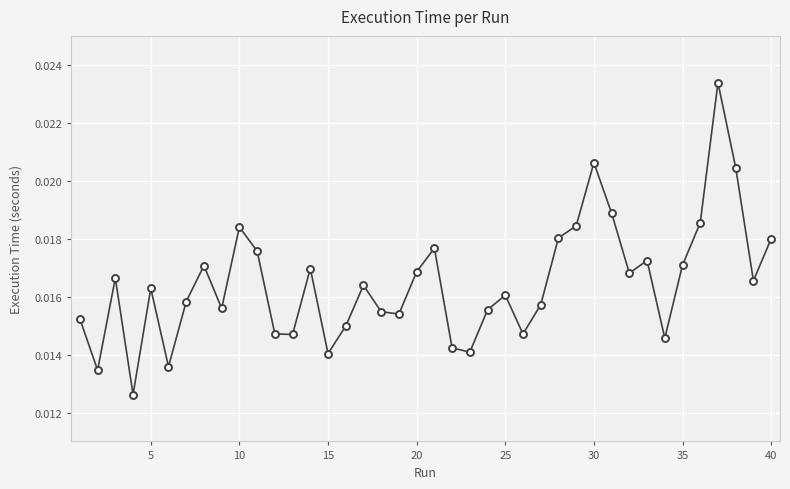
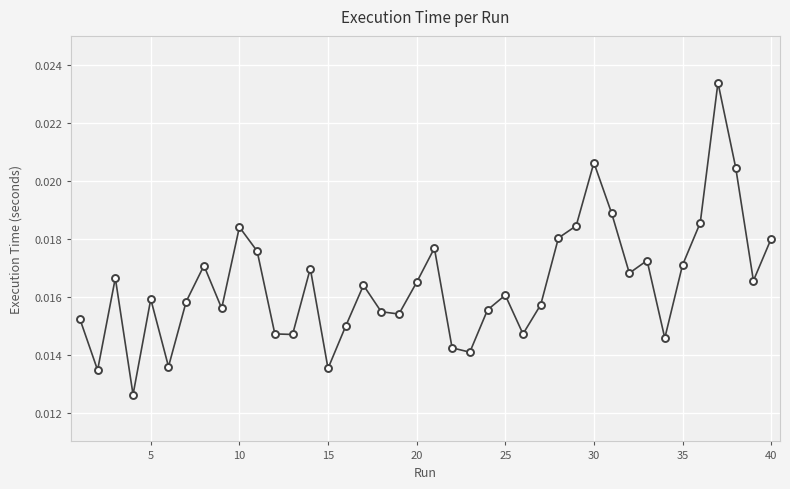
  {
-   "5": 0.0163,
+   "5": 0.0159,
    "10": 0.0184,
-   "15": 0.0140,
-   "20": 0.0169,
+   "15": 0.0135,
+   "20": 0.0165,
    "25": 0.0161,
    "30": 0.0206,
    "35": 0.0171,
    "40": 0.0180
  }
